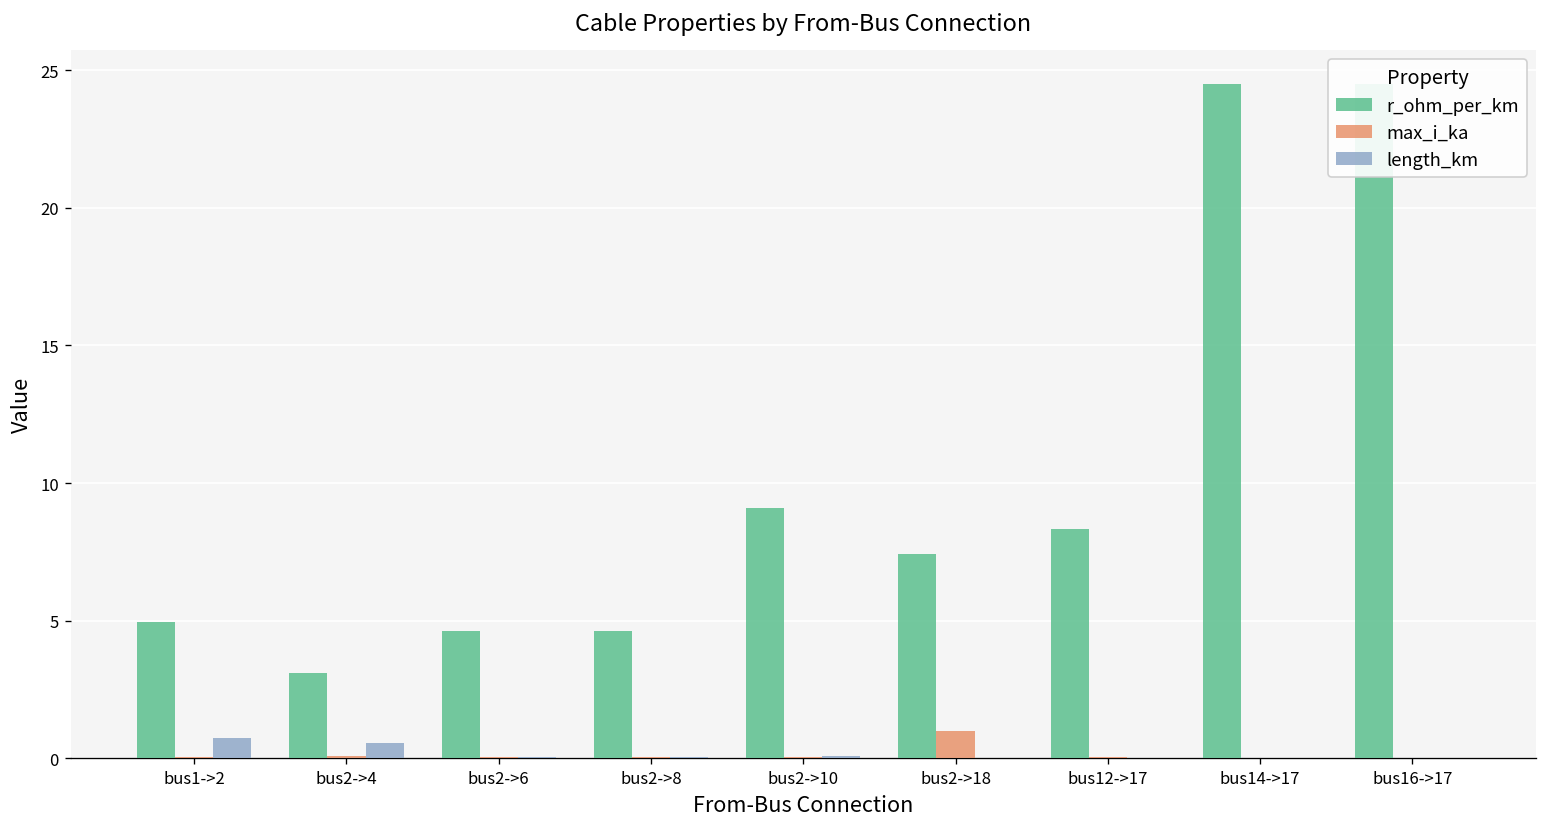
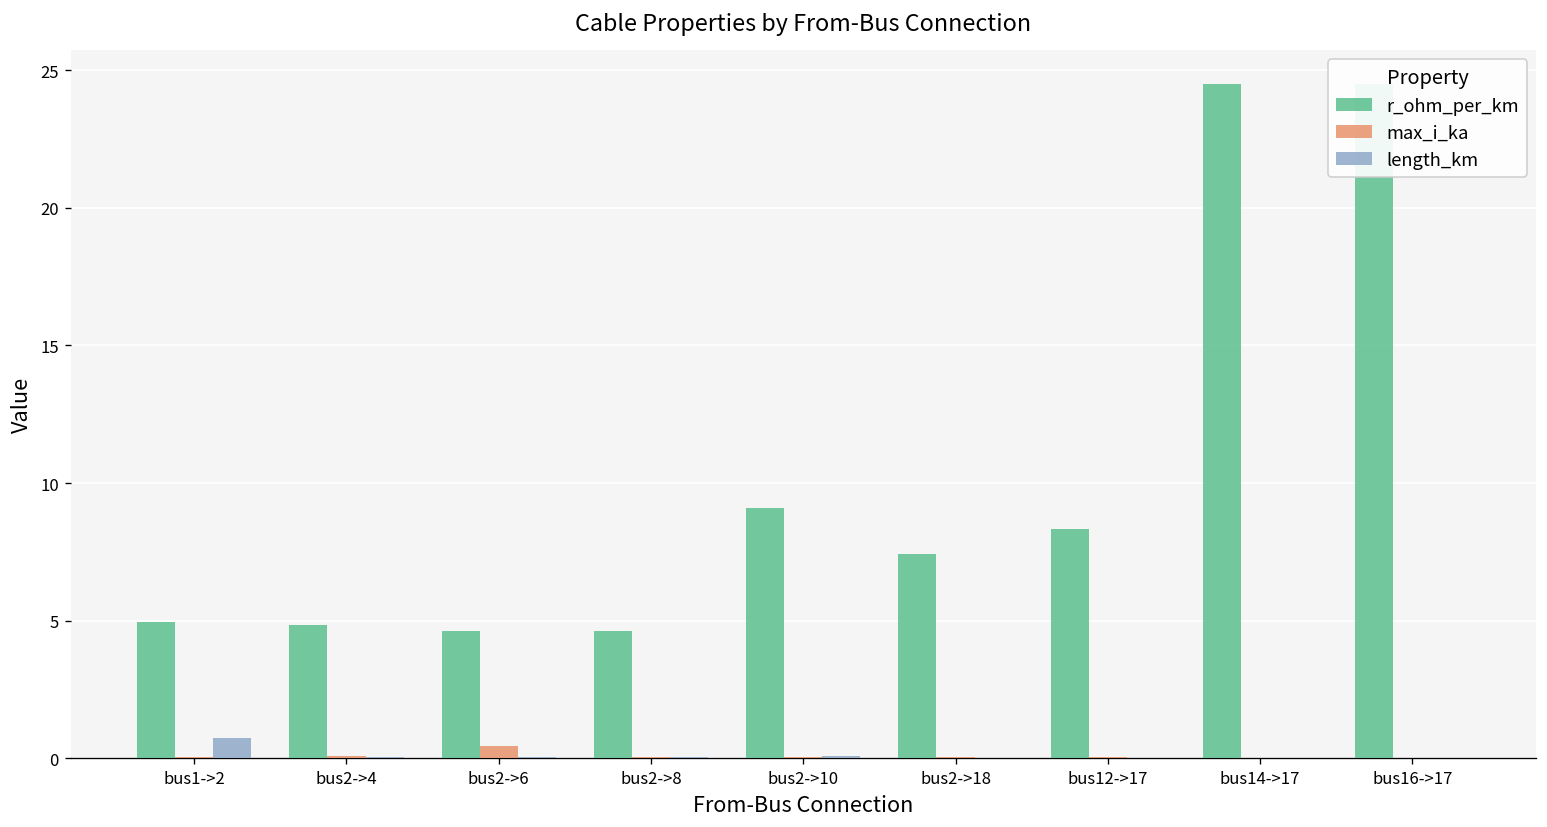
  {
    "r_ohm_per_km": {
      "bus1->2": 5.0,
-     "bus2->4": 3.1,
+     "bus2->4": 4.8,
      "bus2->6": 4.6,
      "bus2->8": 4.6,
      "bus2->10": 9.1,
      "bus2->18": 7.4,
      "bus12->17": 8.3,
      "bus14->17": 24.5
    },
    "max_i_ka": {
-     "bus2->6": 0.1,
-     "bus2->18": 1.0
+     "bus2->6": 0.4,
+     "bus2->18": 0.0
    },
    "length_km": {
      "bus1->2": 0.7,
-     "bus2->4": 0.6
+     "bus2->4": 0.1
    }
  }
